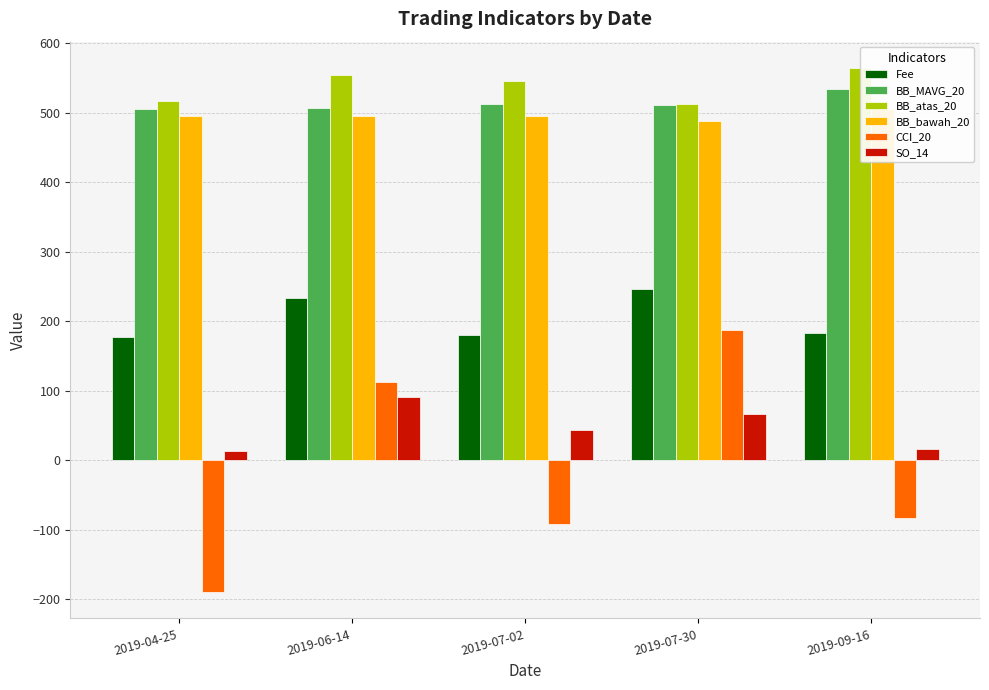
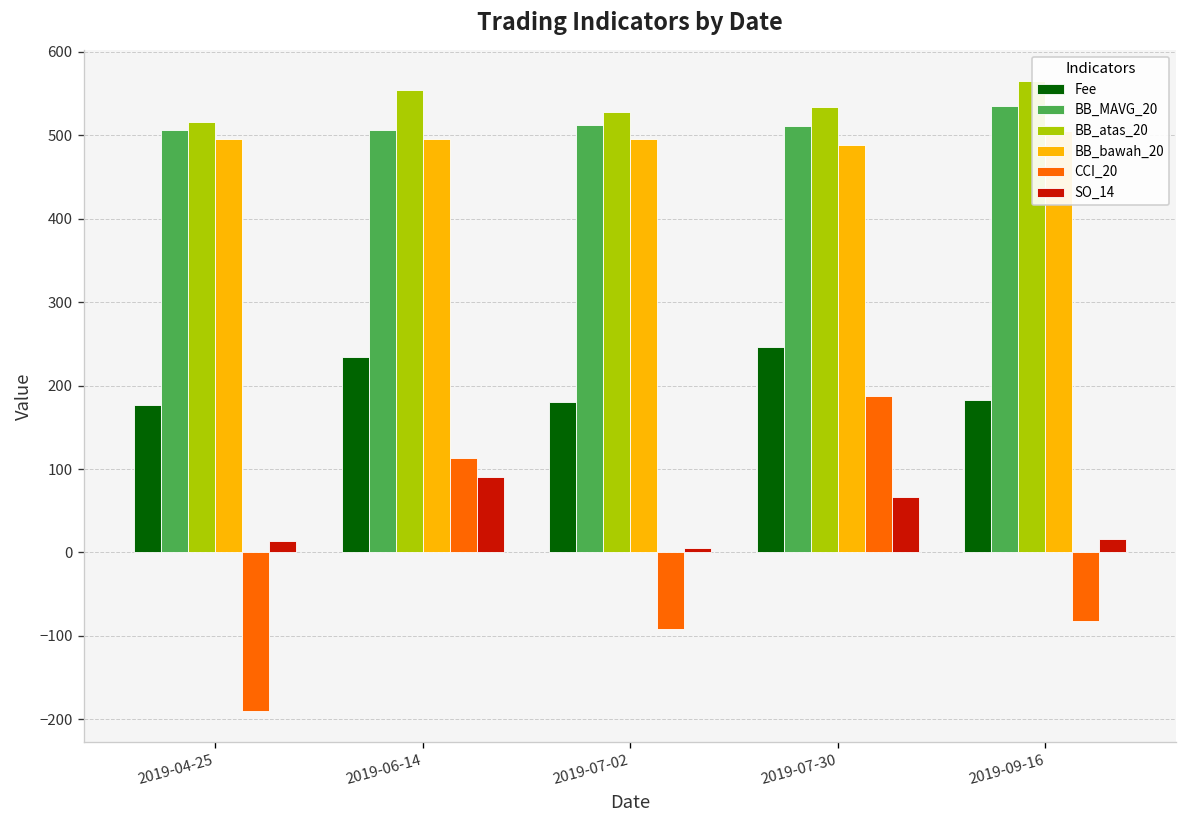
  {
    "Fee": {
      "2019-04-25": 180,
      "2019-06-14": 230,
      "2019-07-02": 180,
      "2019-07-30": 250,
      "2019-09-16": 180
    },
    "BB_MAVG_20": {
      "2019-04-25": 510,
      "2019-06-14": 510,
      "2019-07-02": 510,
      "2019-07-30": 510,
      "2019-09-16": 530
    },
    "BB_atas_20": {
      "2019-04-25": 520,
      "2019-06-14": 550,
-     "2019-07-02": 550,
-     "2019-07-30": 510,
+     "2019-07-02": 530,
+     "2019-07-30": 530,
      "2019-09-16": 560
    },
    "BB_bawah_20": {
      "2019-04-25": 500,
      "2019-06-14": 500,
      "2019-07-02": 500,
      "2019-07-30": 490
    },
    "CCI_20": {
      "2019-04-25": -190,
      "2019-06-14": 110,
      "2019-07-02": -90,
      "2019-07-30": 190,
      "2019-09-16": -80
    },
    "SO_14": {
      "2019-04-25": 10,
      "2019-06-14": 90,
-     "2019-07-02": 40,
+     "2019-07-02": 10,
      "2019-07-30": 70,
      "2019-09-16": 20
    }
  }
